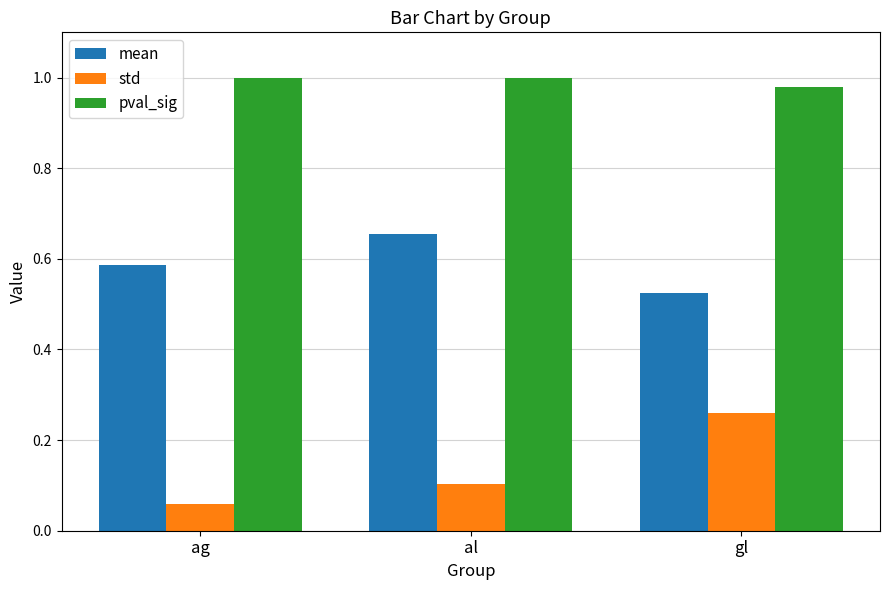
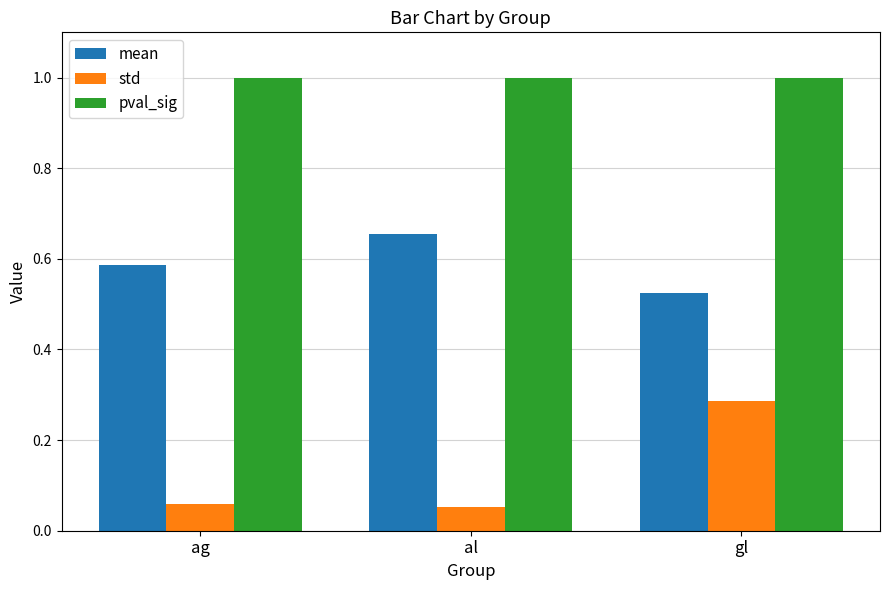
  {
    "mean": {
      "ag": 0.59,
      "al": 0.65,
      "gl": 0.52
    },
    "std": {
      "ag": 0.06,
-     "al": 0.10,
-     "gl": 0.26
+     "al": 0.05,
+     "gl": 0.29
    },
    "pval_sig": {
      "ag": 1.00,
      "al": 1.00,
-     "gl": 0.98
+     "gl": 1.00
    }
  }
